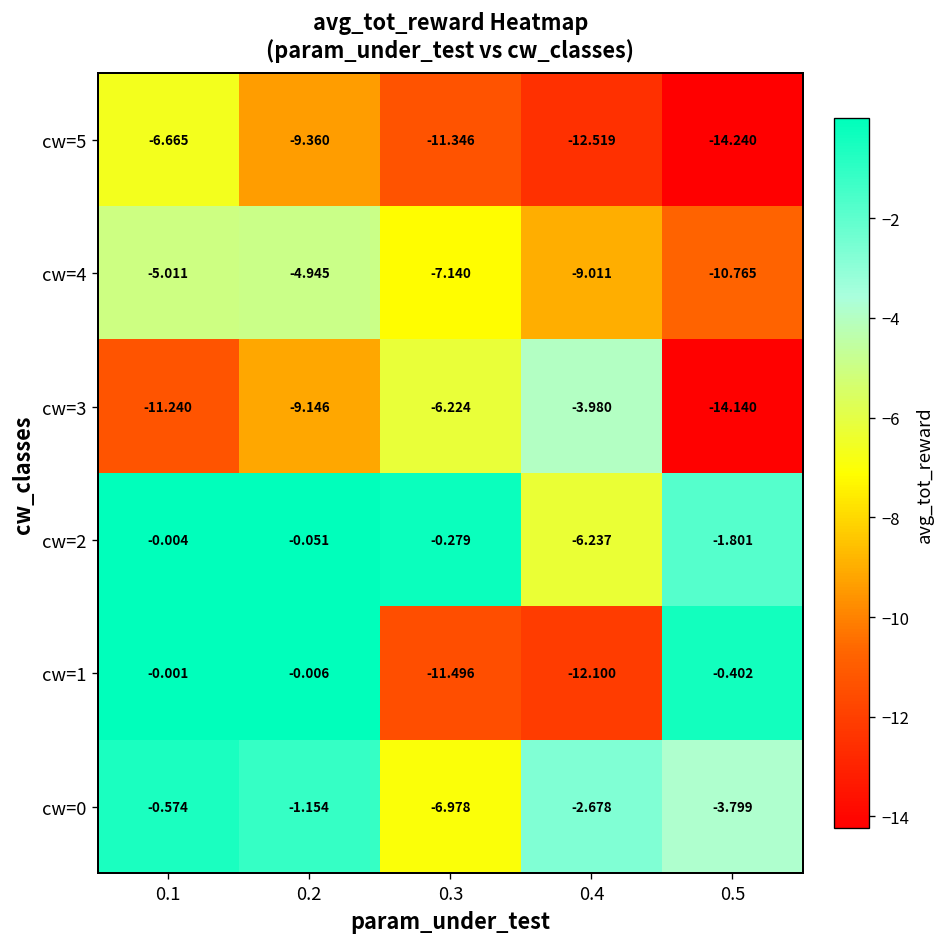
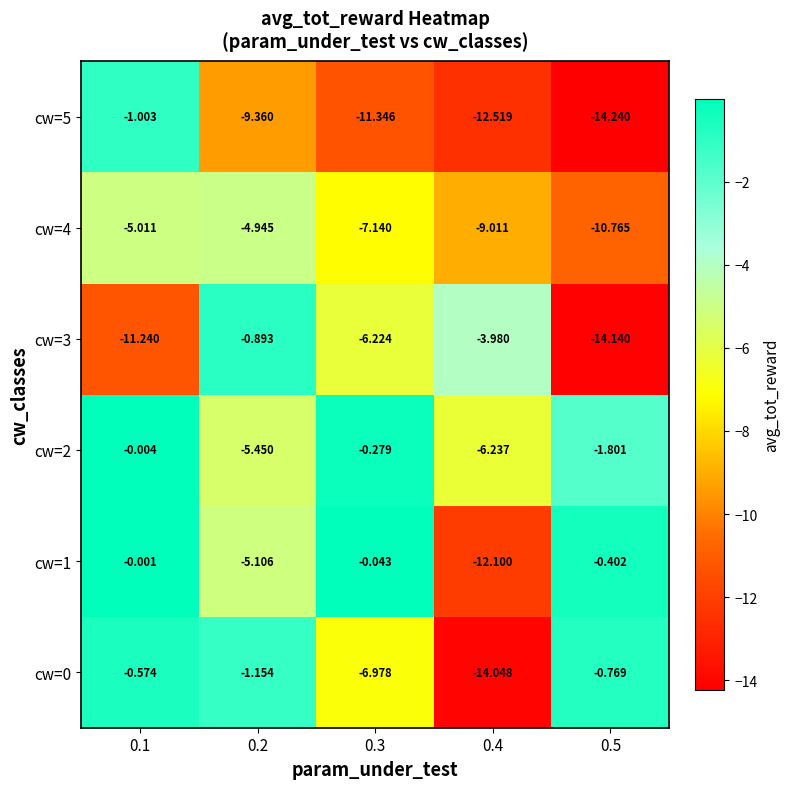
  {
    "cw=5": {
-     "0.1": -6.665,
+     "0.1": -1.003,
      "0.2": -9.360,
      "0.3": -11.346,
      "0.4": -12.519,
      "0.5": -14.240
    },
    "cw=4": {
      "0.1": -5.011,
      "0.2": -4.945,
      "0.3": -7.140,
      "0.4": -9.011,
      "0.5": -10.765
    },
    "cw=3": {
      "0.1": -11.240,
-     "0.2": -9.146,
+     "0.2": -0.893,
      "0.3": -6.224,
      "0.4": -3.980,
      "0.5": -14.140
    },
    "cw=2": {
      "0.1": -0.004,
-     "0.2": -0.051,
+     "0.2": -5.450,
      "0.3": -0.279,
      "0.4": -6.237,
      "0.5": -1.801
    },
    "cw=1": {
      "0.1": -0.001,
-     "0.2": -0.006,
-     "0.3": -11.496,
+     "0.2": -5.106,
+     "0.3": -0.043,
      "0.4": -12.100,
      "0.5": -0.402
    },
    "cw=0": {
      "0.1": -0.574,
      "0.2": -1.154,
      "0.3": -6.978,
-     "0.4": -2.678,
-     "0.5": -3.799
+     "0.4": -14.048,
+     "0.5": -0.769
    }
  }
